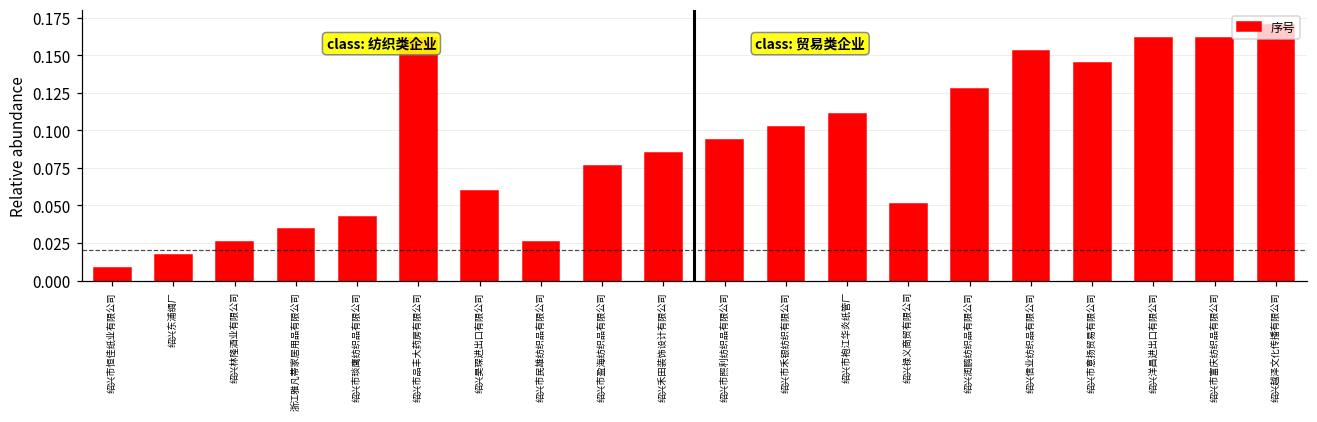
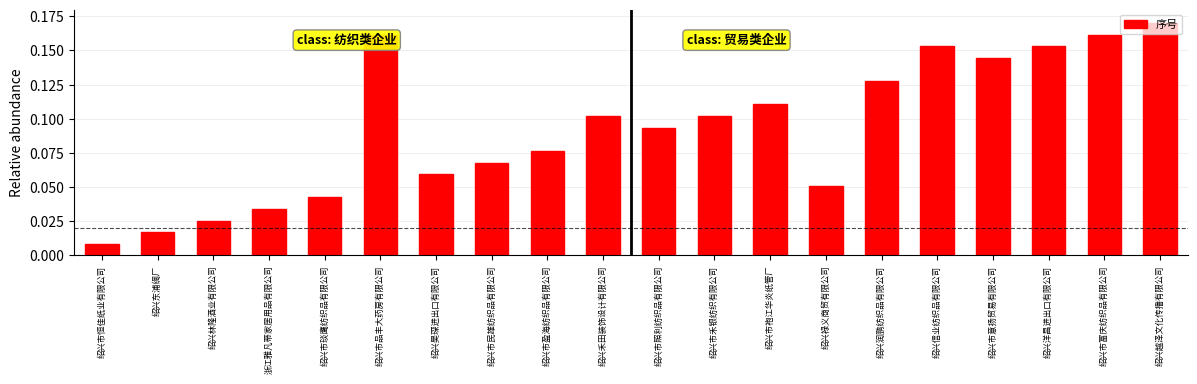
  {
    "绍兴市恒佳纸业有限公司": 0.009,
    "绍兴东浦绸厂": 0.017,
    "绍兴林隆酒业有限公司": 0.026,
    "浙江雅凡蒂家居用品有限公司": 0.034,
    "绍兴市琰鹰纺织品有限公司": 0.043,
    "绍兴昊琛进出口有限公司": 0.060,
-   "绍兴市民雄纺织品有限公司": 0.026,
+   "绍兴市民雄纺织品有限公司": 0.068,
    "绍兴市盈海纺织品有限公司": 0.077,
-   "绍兴禾田装饰设计有限公司": 0.085,
+   "绍兴禾田装饰设计有限公司": 0.102,
    "绍兴市照利纺织品有限公司": 0.094,
    "绍兴市禾银纺织有限公司": 0.102,
    "绍兴市袍江华炎纸管厂": 0.111,
    "绍兴禄义商贸有限公司": 0.051,
    "绍兴润鹏纺织品有限公司": 0.128,
    "绍兴信业纺织品有限公司": 0.153,
    "绍兴市意扬贸易有限公司": 0.145,
-   "绍兴洋昌进出口有限公司": 0.162,
+   "绍兴洋昌进出口有限公司": 0.153,
    "绍兴市富庆纺织品有限公司": 0.162
  }
